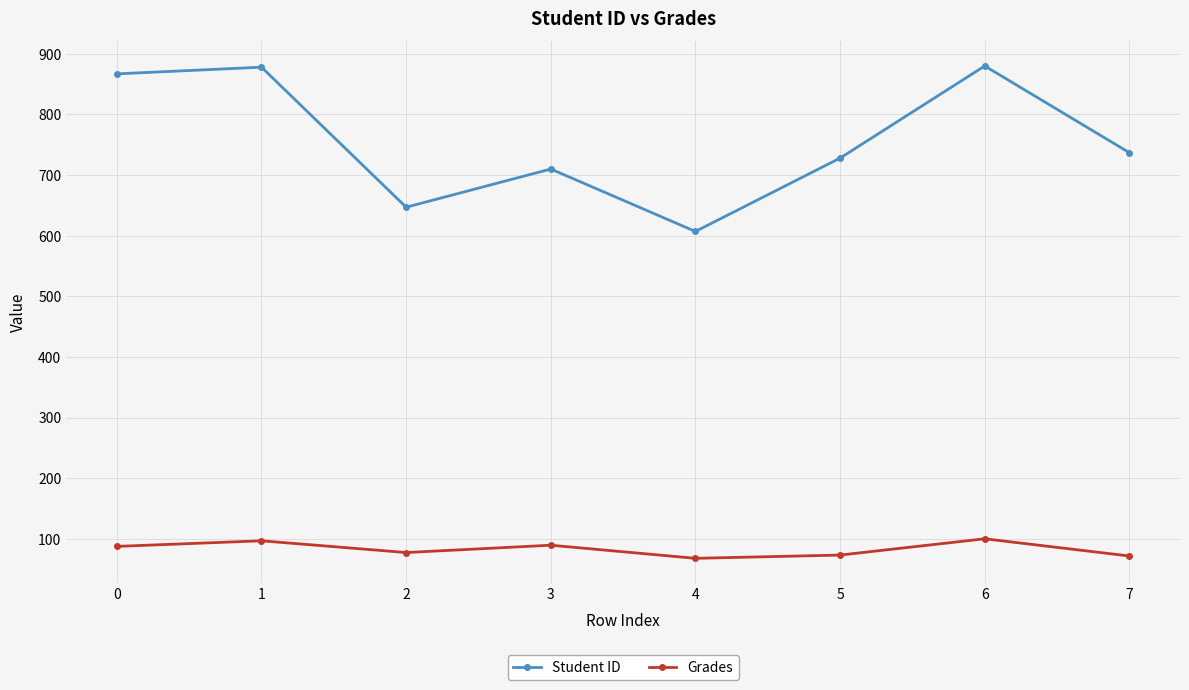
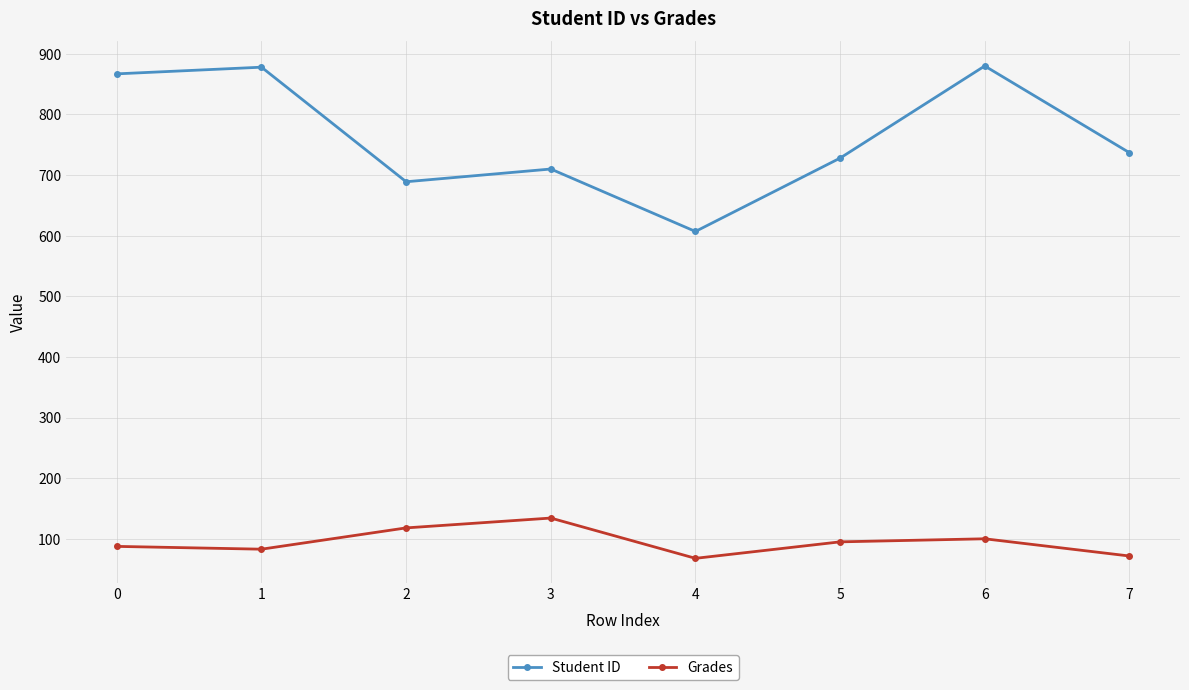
  {
    "Student ID": {
      "0": 870,
      "1": 880,
-     "2": 650,
+     "2": 690,
      "3": 710,
      "4": 610,
      "5": 730,
      "6": 880,
      "7": 740
    },
    "Grades": {
      "0": 90,
-     "1": 100,
-     "2": 80,
-     "3": 90,
+     "1": 80,
+     "2": 120,
+     "3": 130,
      "4": 70,
-     "5": 70,
+     "5": 90,
      "6": 100,
      "7": 70
    }
  }
